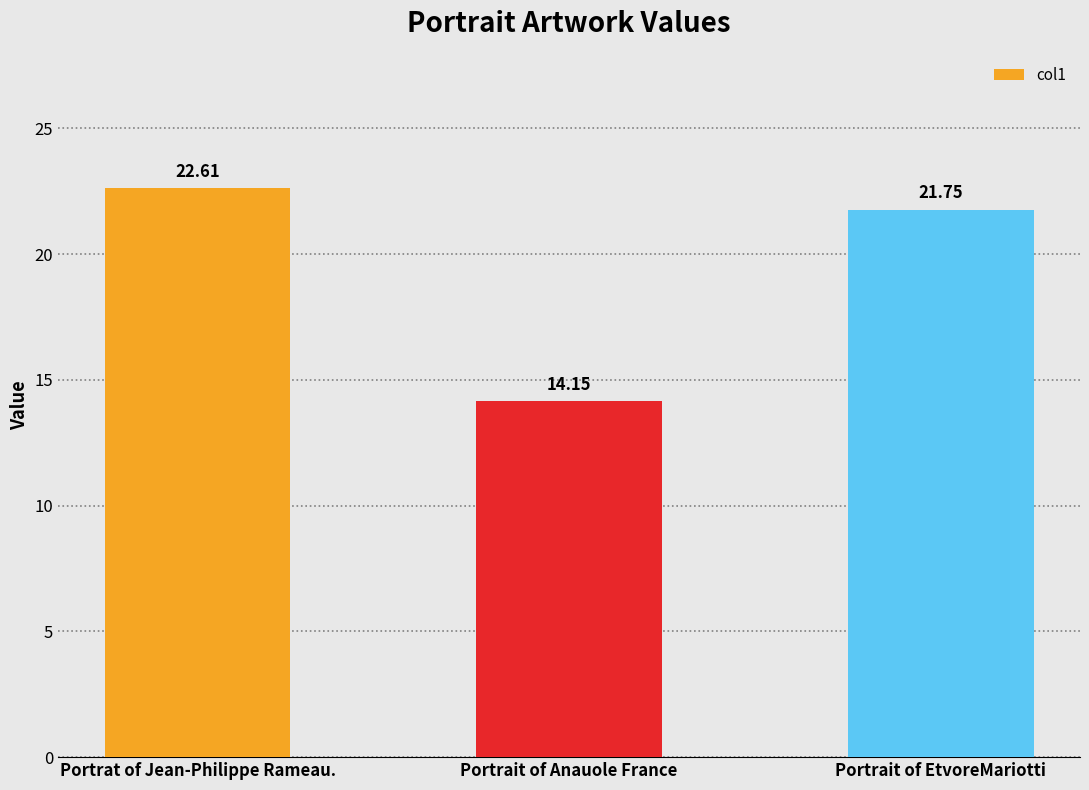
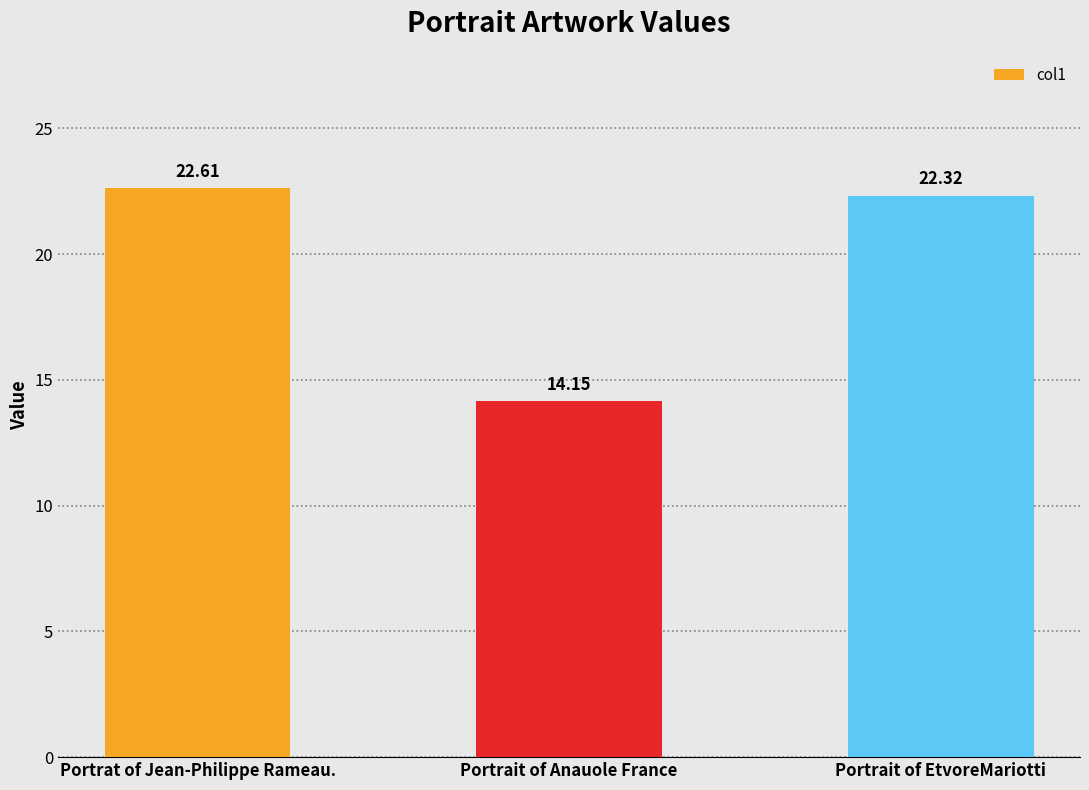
  {
    "Portrat of Jean-Philippe Rameau.": 22.61,
    "Portrait of Anauole France": 14.15,
-   "Portrait of EtvoreMariotti": 21.75
+   "Portrait of EtvoreMariotti": 22.32
  }
